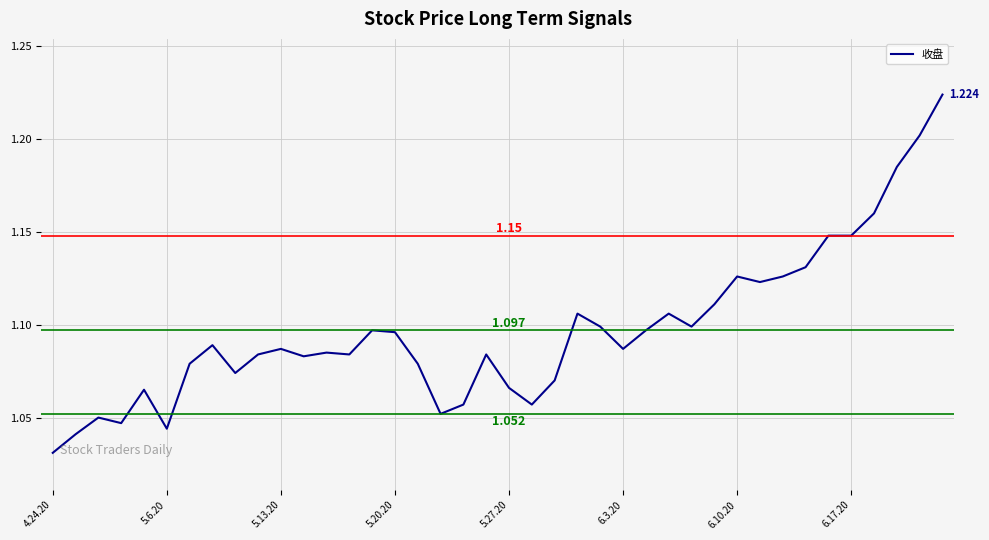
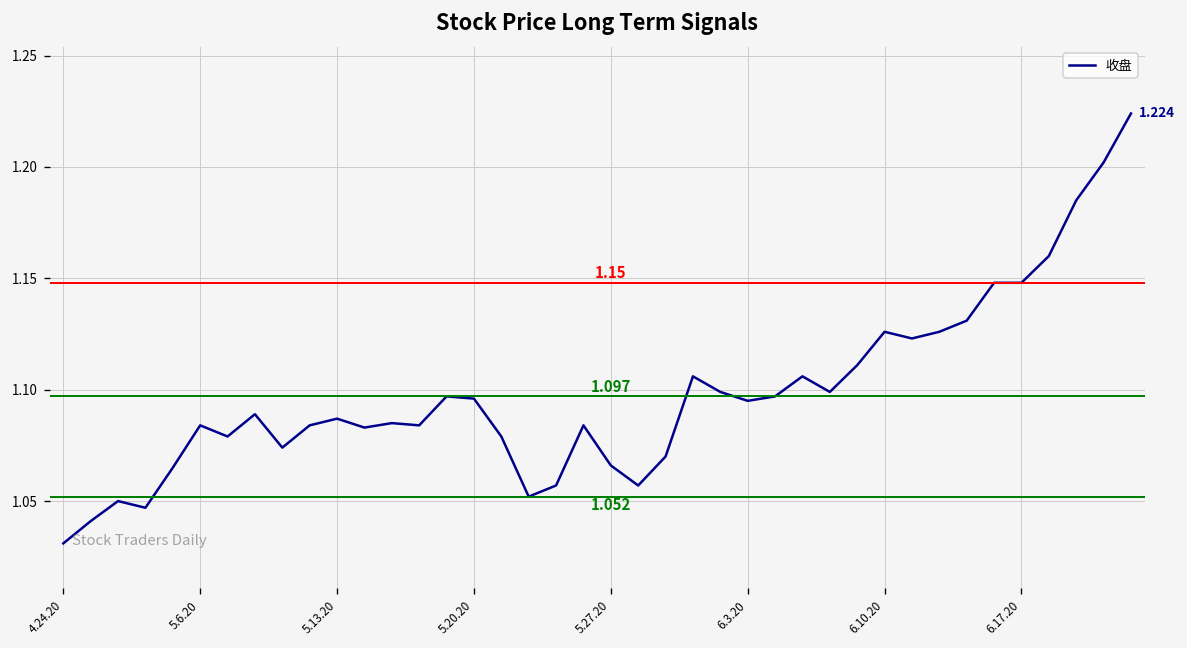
  {
    "4.24.20": 1.031,
-   "5.6.20": 1.044,
+   "5.6.20": 1.084,
    "5.13.20": 1.087,
    "5.20.20": 1.096,
    "5.27.20": 1.066,
-   "6.3.20": 1.087,
+   "6.3.20": 1.095,
    "6.10.20": 1.126,
    "6.17.20": 1.148
  }
